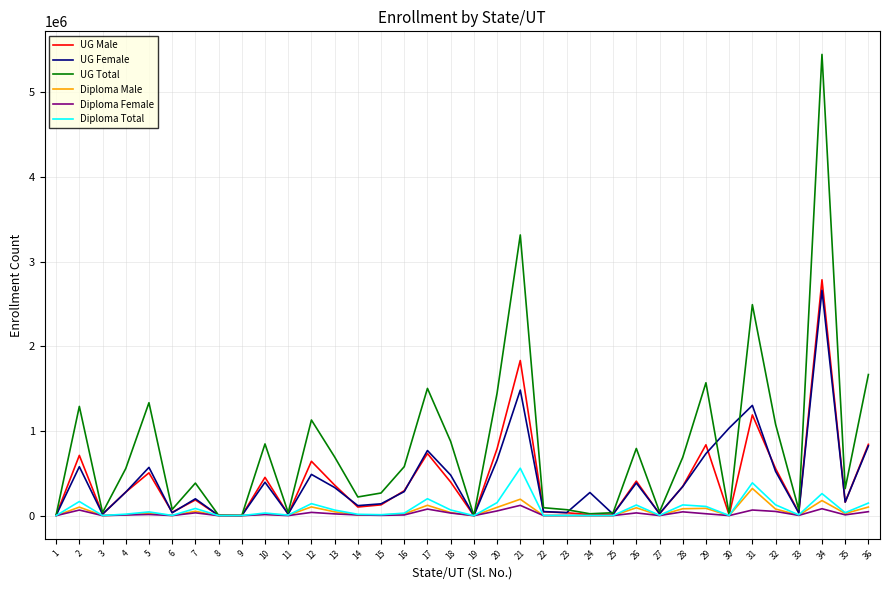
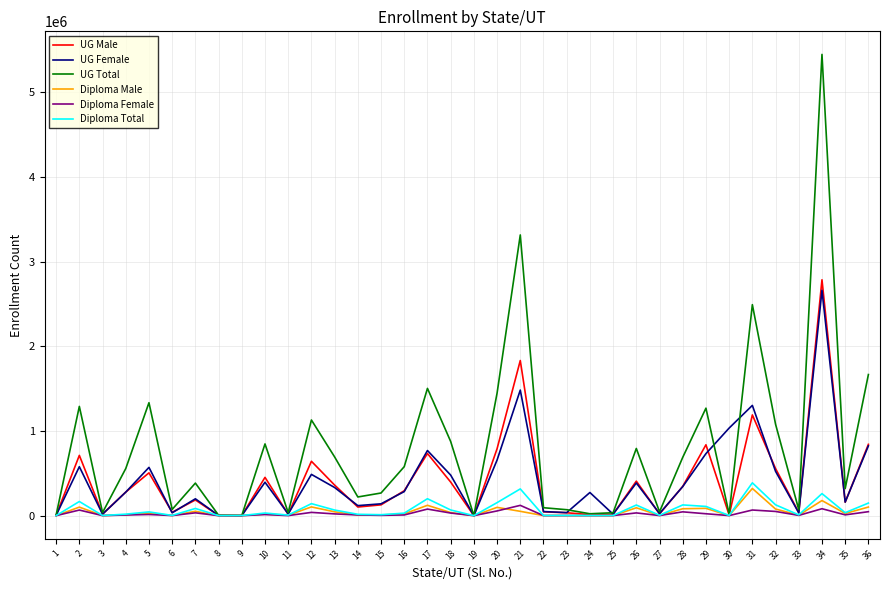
  {
    "UG Male": {
      "2": 700000,
      "5": 500000,
      "10": 500000,
      "12": 600000,
      "17": 700000,
      "18": 400000,
      "20": 800000,
      "21": 1800000,
      "29": 800000,
      "31": 1200000,
      "32": 600000,
      "34": 2800000
    },
    "UG Female": {
      "2": 600000,
      "5": 600000,
      "10": 400000,
      "12": 500000,
      "17": 800000,
      "18": 500000,
      "20": 700000,
      "21": 1500000,
      "24": 300000,
      "29": 700000,
      "30": 1000000,
      "31": 1300000,
      "32": 500000,
      "34": 2700000
    },
    "UG Total": {
      "2": 1300000,
      "4": 600000,
      "5": 1300000,
      "6": 100000,
      "7": 400000,
      "10": 800000,
      "12": 1100000,
      "13": 700000,
      "14": 200000,
      "15": 300000,
      "16": 600000,
      "17": 1500000,
      "18": 900000,
      "20": 1400000,
      "21": 3300000,
      "22": 100000,
      "23": 100000,
      "26": 800000,
      "28": 700000,
-     "29": 1600000,
+     "29": 1300000,
      "31": 2500000,
      "32": 1100000,
      "33": 100000,
      "34": 5400000,
      "35": 300000,
      "36": 1700000
    },
    "Diploma Male": {
      "2": 100000,
      "12": 100000,
      "17": 100000,
      "20": 100000,
-     "21": 200000,
+     "21": 100000,
      "26": 100000,
      "28": 100000,
      "31": 300000,
      "34": 200000,
      "36": 100000
    },
    "Diploma Female": {
      "2": 100000,
      "12": 0,
      "17": 100000,
      "20": 100000,
      "21": 100000,
      "26": 0,
      "28": 0,
      "29": 0,
      "31": 100000,
      "34": 100000,
      "36": 0
    },
    "Diploma Total": {
      "2": 200000,
      "7": 100000,
      "12": 100000,
      "17": 200000,
      "18": 100000,
      "20": 200000,
-     "21": 600000,
+     "21": 300000,
      "26": 100000,
      "28": 100000,
      "31": 400000,
      "32": 100000,
      "34": 300000,
      "36": 100000
    }
  }
